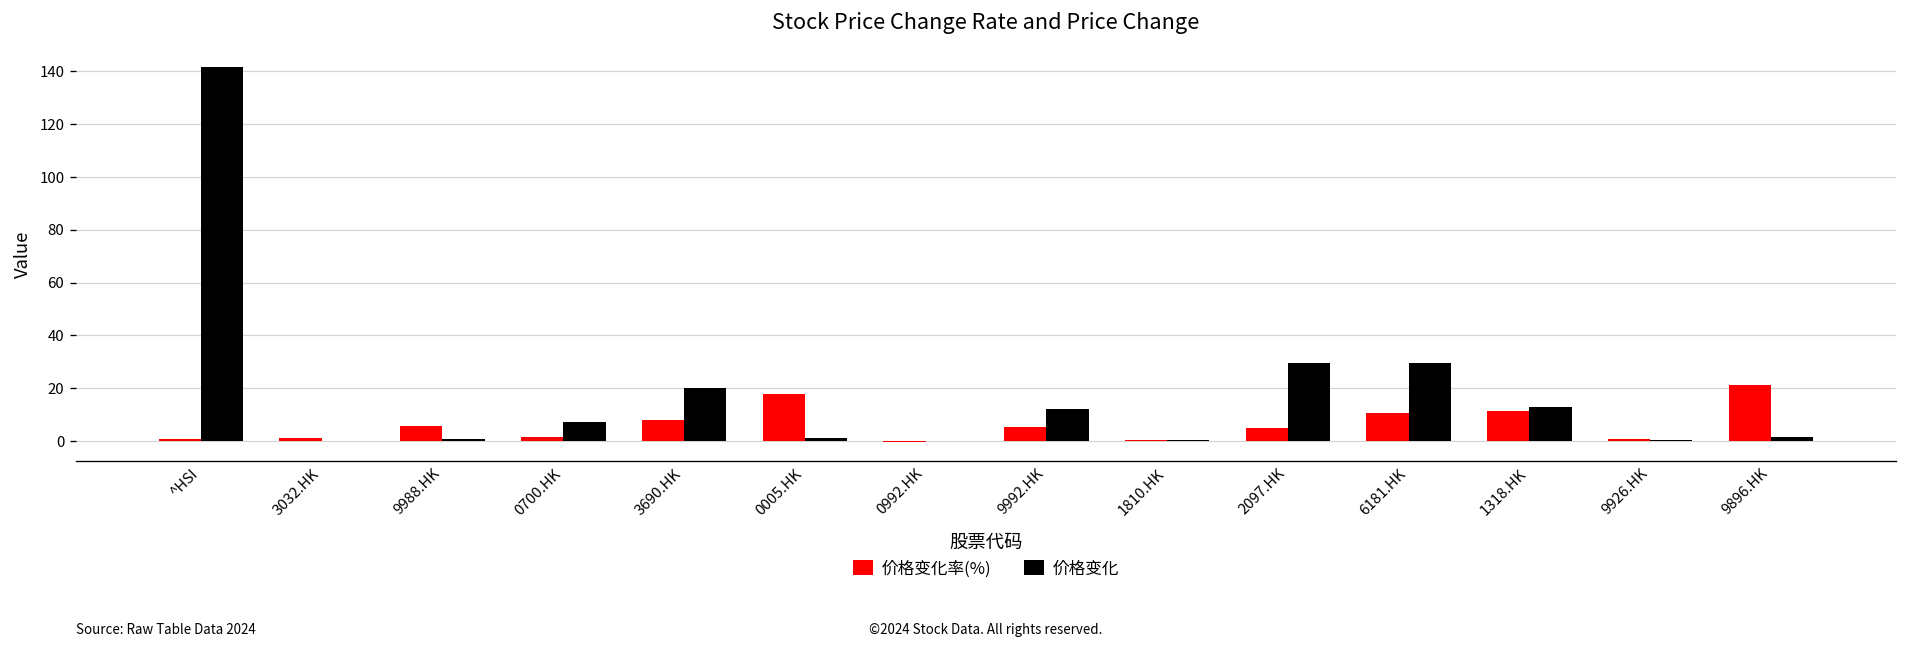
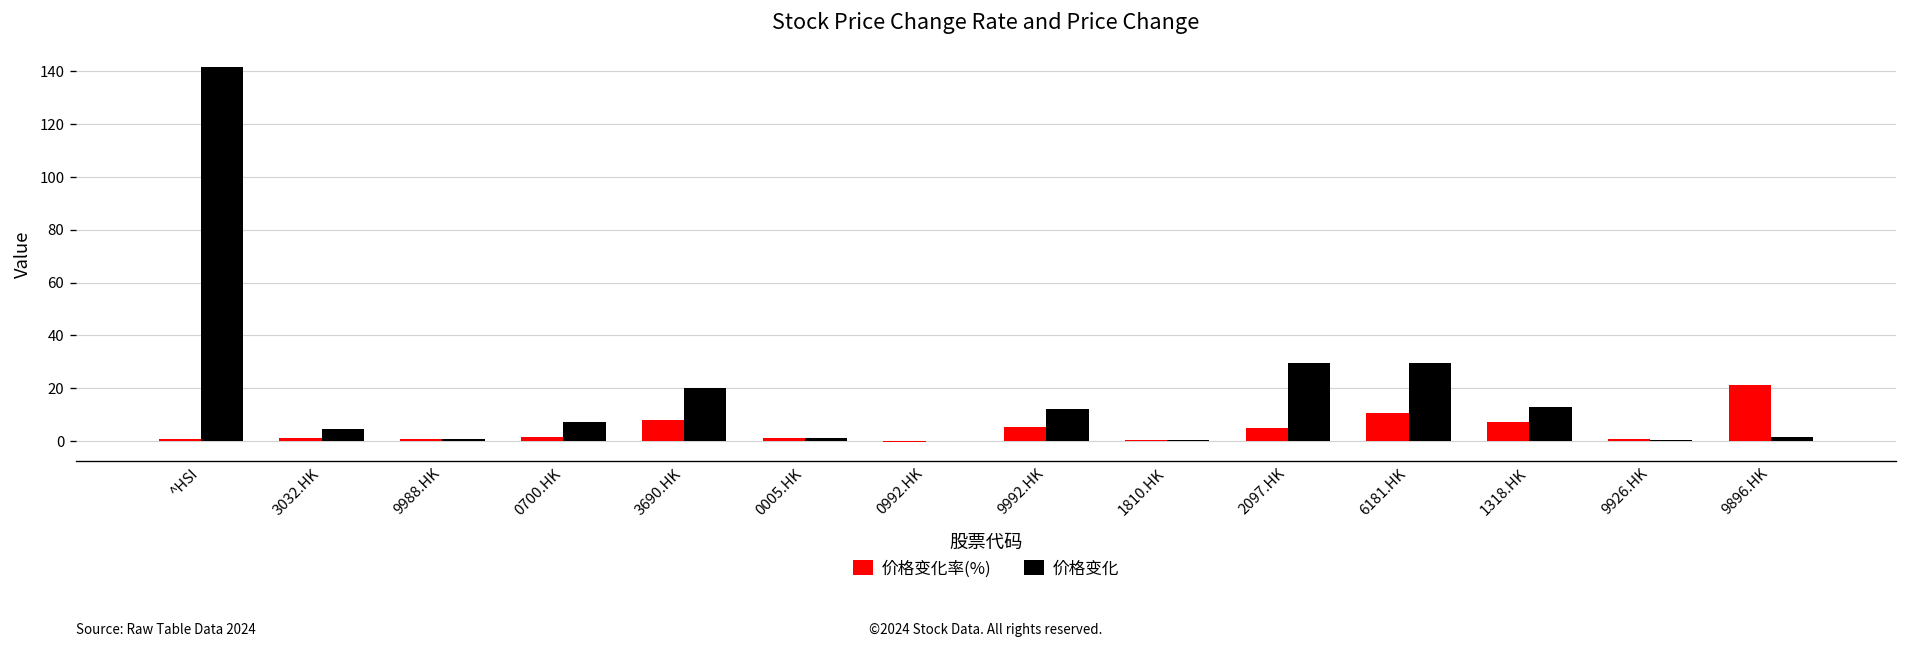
  {
    "价格变化率(%)": {
-     "9988.HK": 6,
+     "9988.HK": 1,
      "0700.HK": 1,
      "3690.HK": 8,
-     "0005.HK": 18,
+     "0005.HK": 1,
      "9992.HK": 5,
      "2097.HK": 5,
      "6181.HK": 11,
-     "1318.HK": 11,
+     "1318.HK": 7,
      "9896.HK": 21
    },
    "价格变化": {
      "^HSI": 142,
-     "3032.HK": 0,
+     "3032.HK": 4,
      "0700.HK": 7,
      "3690.HK": 20,
      "9992.HK": 12,
      "2097.HK": 30,
      "6181.HK": 30,
      "1318.HK": 13,
      "9896.HK": 2
    }
  }
